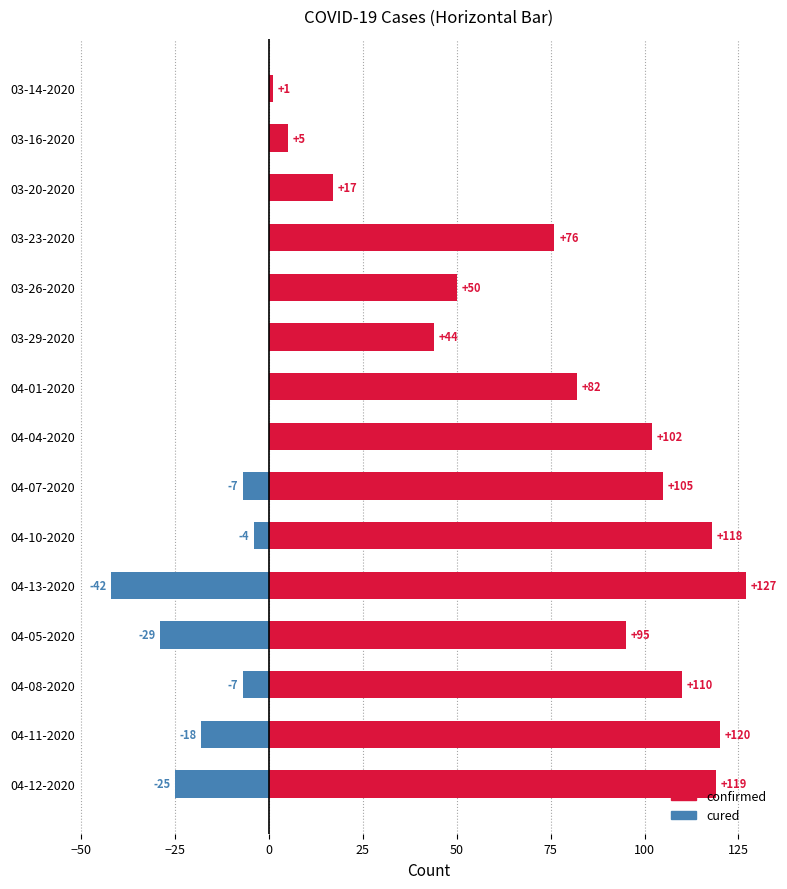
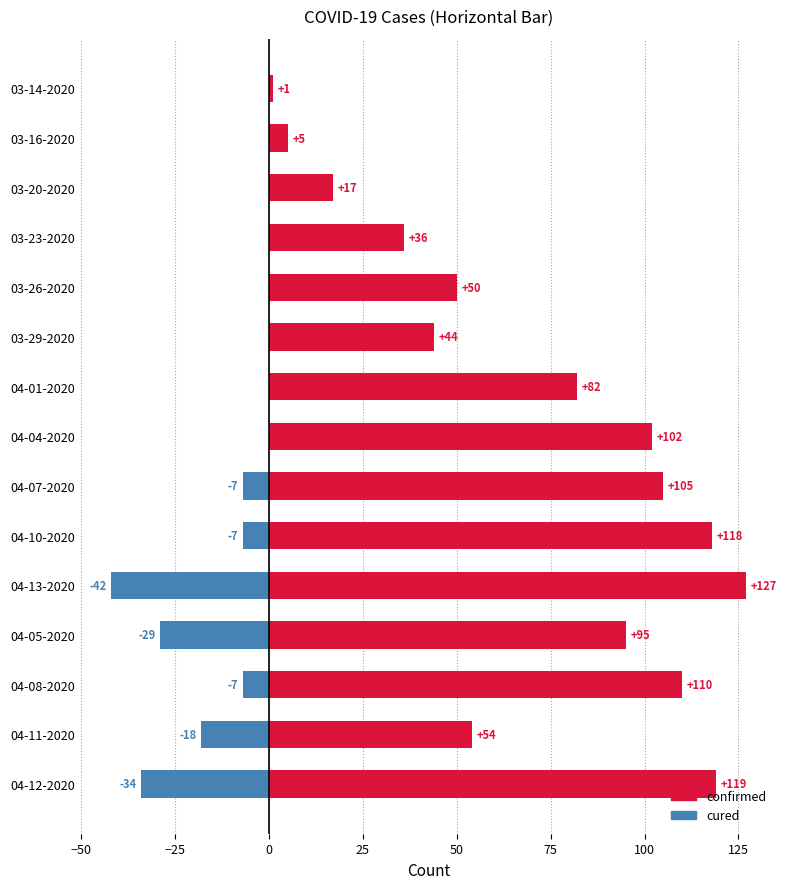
  {
    "confirmed": {
      "03-14-2020": "+1",
      "03-16-2020": "+5",
      "03-20-2020": "+17",
-     "03-23-2020": "+76",
+     "03-23-2020": "+36",
      "03-26-2020": "+50",
      "03-29-2020": "+44",
      "04-01-2020": "+82",
      "04-04-2020": "+102",
      "04-07-2020": "+105",
      "04-10-2020": "+118",
      "04-13-2020": "+127",
      "04-05-2020": "+95",
      "04-08-2020": "+110",
-     "04-11-2020": "+120",
+     "04-11-2020": "+54",
      "04-12-2020": "+119"
    },
    "cured": {
      "04-07-2020": "-7",
-     "04-10-2020": "-4",
+     "04-10-2020": "-7",
      "04-13-2020": "-42",
      "04-05-2020": "-29",
      "04-08-2020": "-7",
      "04-11-2020": "-18",
-     "04-12-2020": "-25"
+     "04-12-2020": "-34"
    }
  }
